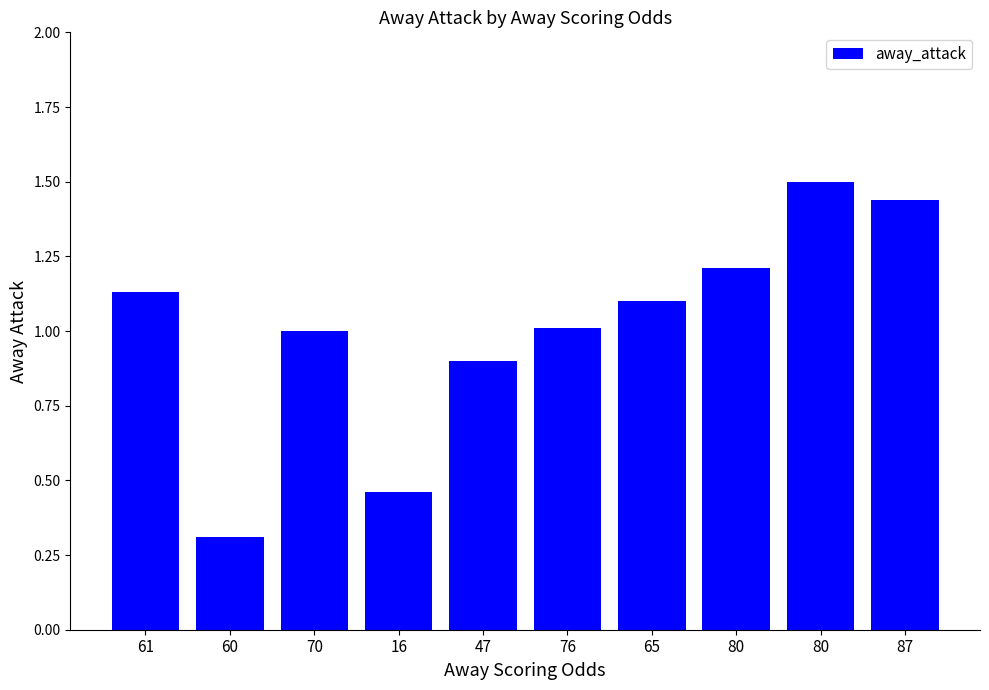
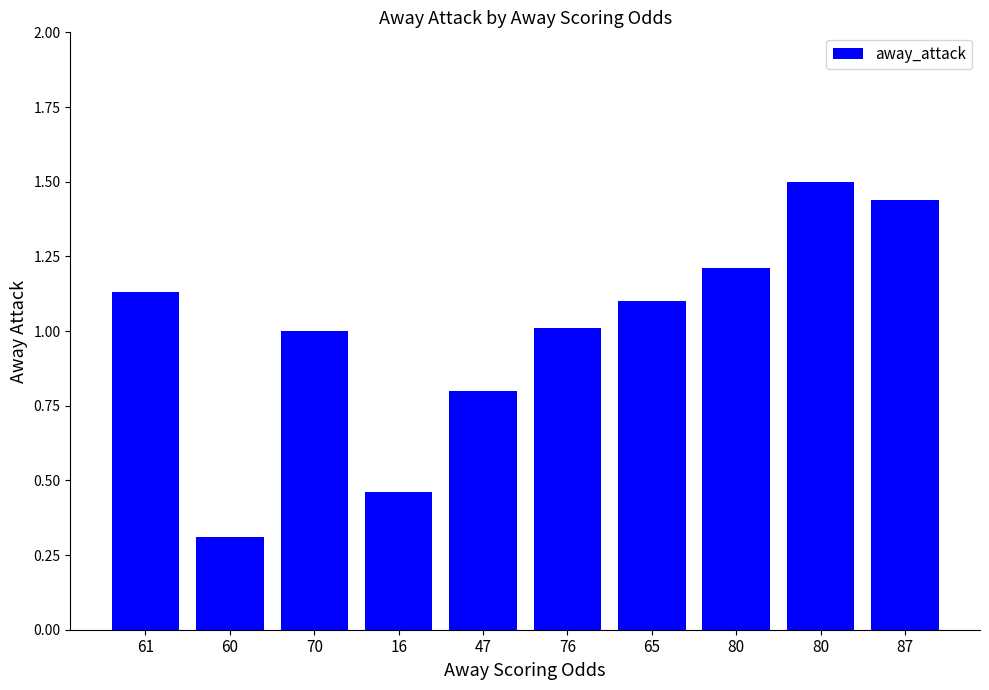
  {
    "61": 1.13,
    "60": 0.31,
    "70": 1.0,
    "16": 0.46,
-   "47": 0.9,
+   "47": 0.8,
    "76": 1.01,
    "65": 1.1,
    "87": 1.44
  }
